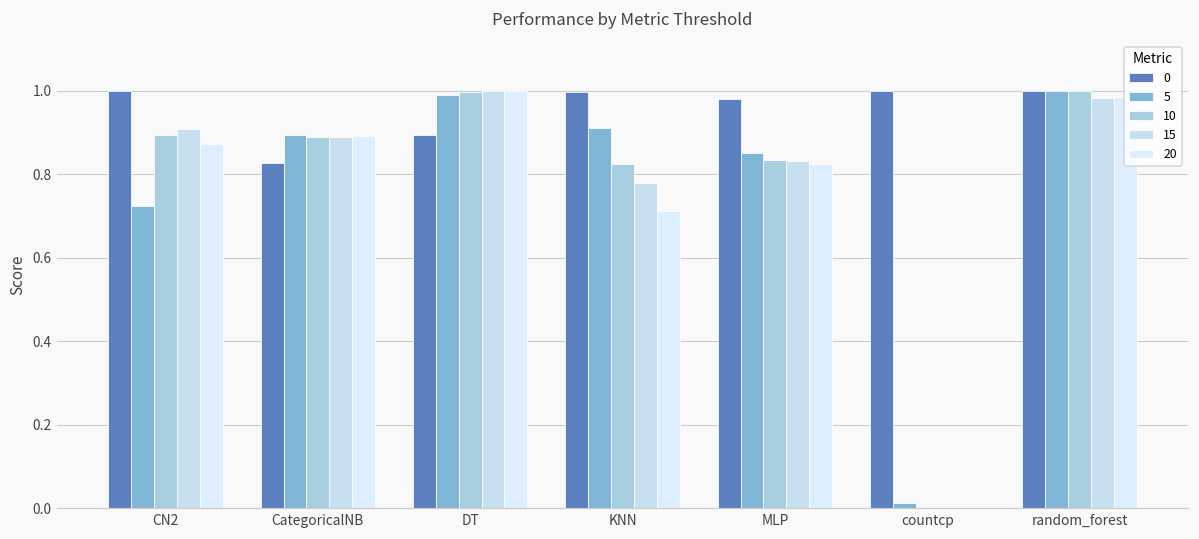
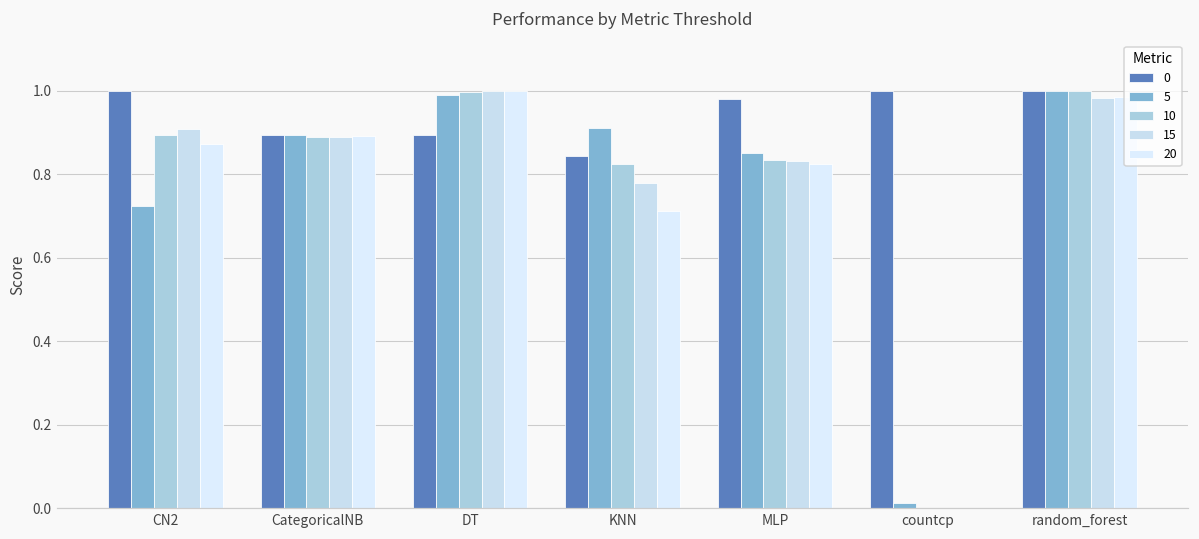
  {
    "0": {
      "CN2": 1.00,
-     "CategoricalNB": 0.83,
+     "CategoricalNB": 0.89,
      "DT": 0.89,
-     "KNN": 1.00,
+     "KNN": 0.84,
      "MLP": 0.98,
      "countcp": 1.00,
      "random_forest": 1.00
    }
  }
